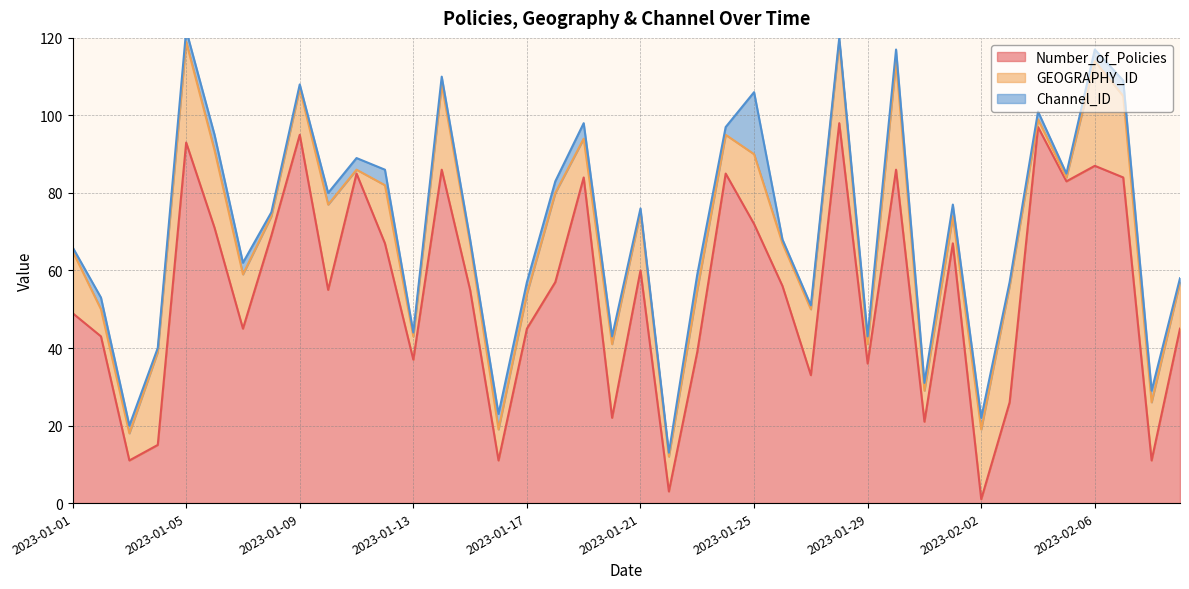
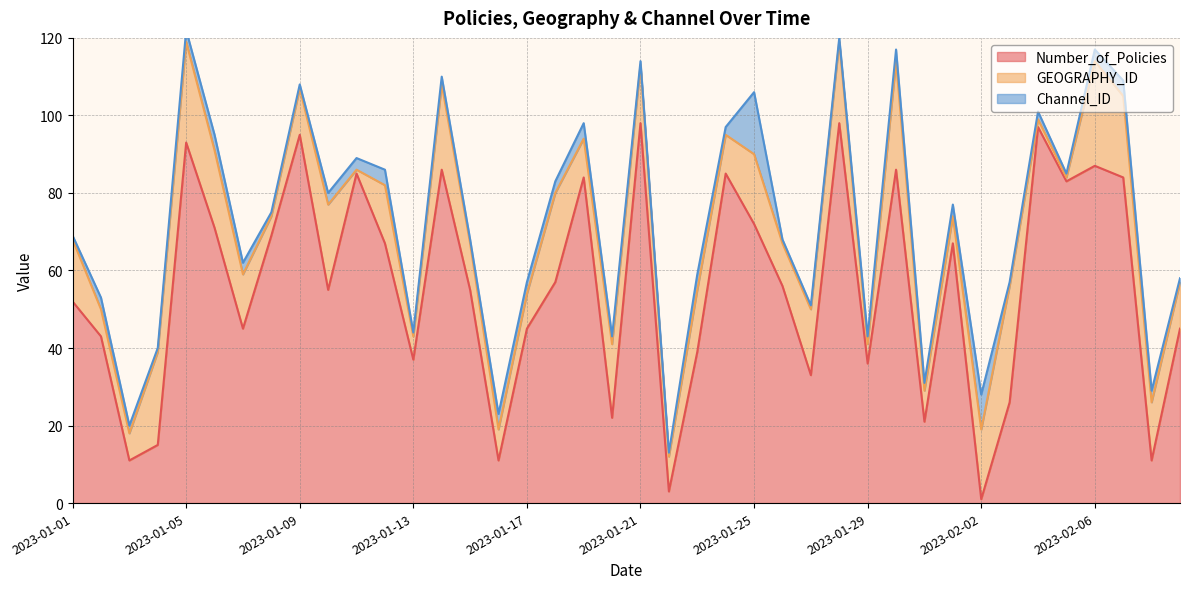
  {
    "Number_of_Policies": {
-     "2023-01-01": 49,
+     "2023-01-01": 52,
      "2023-01-05": 93,
      "2023-01-09": 95,
      "2023-01-13": 37,
      "2023-01-17": 45,
-     "2023-01-21": 60,
+     "2023-01-21": 98,
      "2023-01-25": 72,
      "2023-01-29": 36,
      "2023-02-02": 1,
      "2023-02-06": 87
    },
    "GEOGRAPHY_ID": {
      "2023-01-01": 16,
      "2023-01-05": 26,
      "2023-01-09": 12,
      "2023-01-13": 6,
      "2023-01-17": 9,
      "2023-01-21": 15,
      "2023-01-25": 18,
      "2023-01-29": 5,
      "2023-02-02": 18
    },
    "Channel_ID": {
      "2023-01-01": 1,
      "2023-01-09": 1,
      "2023-01-13": 1,
      "2023-01-17": 3,
      "2023-01-21": 1,
      "2023-01-25": 16,
      "2023-01-29": 2,
-     "2023-02-02": 3
+     "2023-02-02": 9
    }
  }
